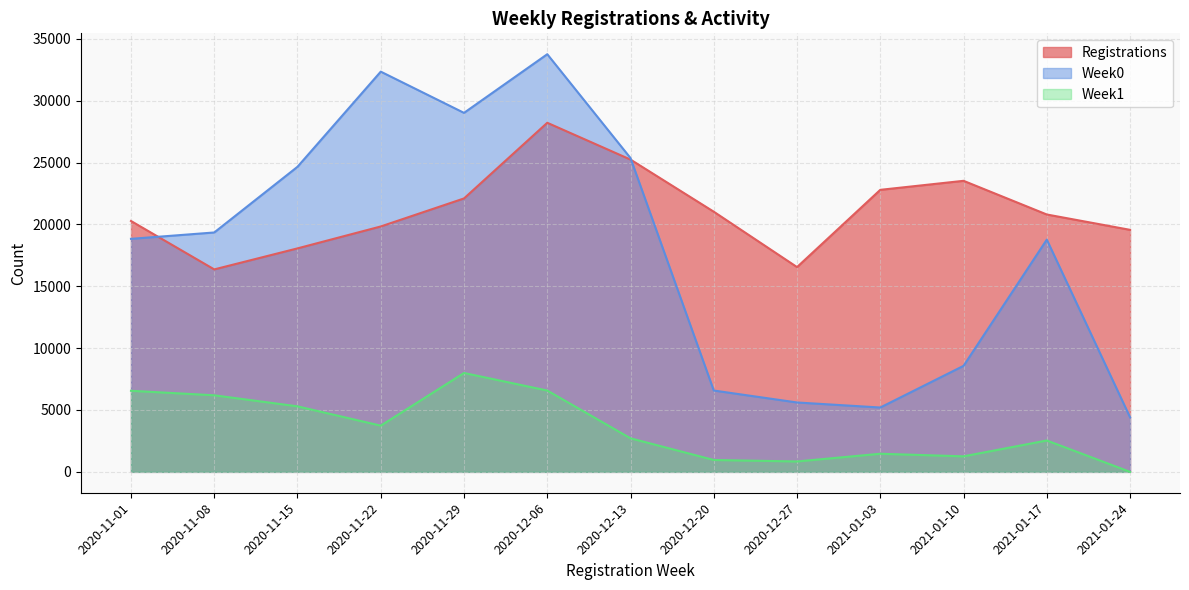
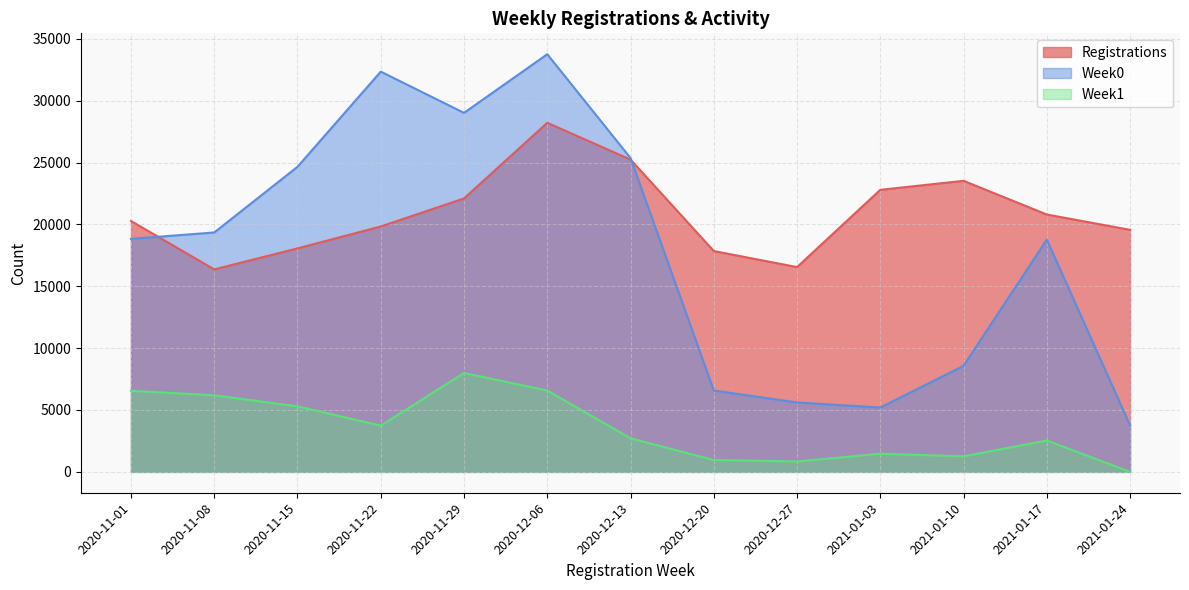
  {
    "Registrations": {
      "2020-11-01": 20300,
      "2020-11-08": 16400,
      "2020-11-15": 18100,
      "2020-11-22": 19800,
      "2020-11-29": 22100,
      "2020-12-06": 28200,
-     "2020-12-20": 21000,
+     "2020-12-20": 17800,
      "2020-12-27": 16600,
      "2021-01-03": 22800,
      "2021-01-10": 23500,
      "2021-01-17": 20800,
      "2021-01-24": 19600
    },
    "Week0": {
      "2020-11-01": 18800,
      "2020-11-08": 19300,
      "2020-11-15": 24700,
      "2020-11-22": 32300,
      "2020-11-29": 29000,
      "2020-12-06": 33800,
      "2020-12-20": 6600,
      "2020-12-27": 5600,
      "2021-01-03": 5200,
      "2021-01-10": 8600,
      "2021-01-17": 18800,
-     "2021-01-24": 4400
+     "2021-01-24": 3800
    },
    "Week1": {
      "2020-11-01": 6600,
      "2020-11-08": 6200,
      "2020-11-15": 5300,
      "2020-11-22": 3700,
      "2020-11-29": 8000,
      "2020-12-06": 6600,
      "2020-12-13": 2700,
      "2020-12-20": 1000,
      "2020-12-27": 800,
      "2021-01-03": 1500,
      "2021-01-10": 1300,
      "2021-01-17": 2500,
      "2021-01-24": 0
    }
  }
